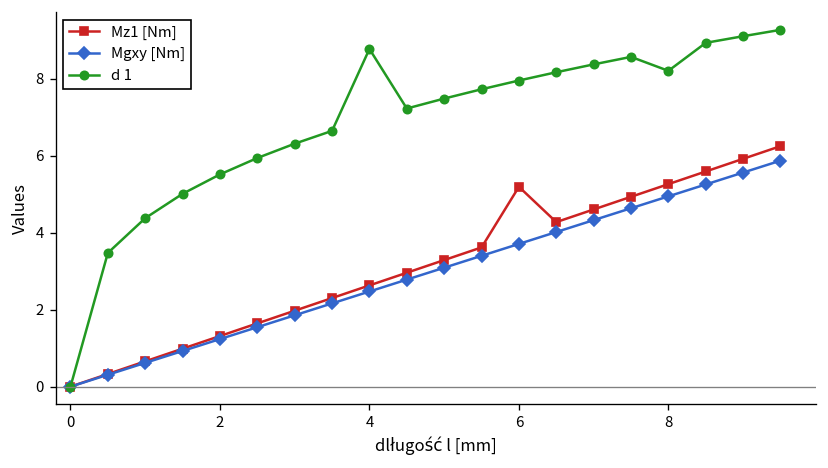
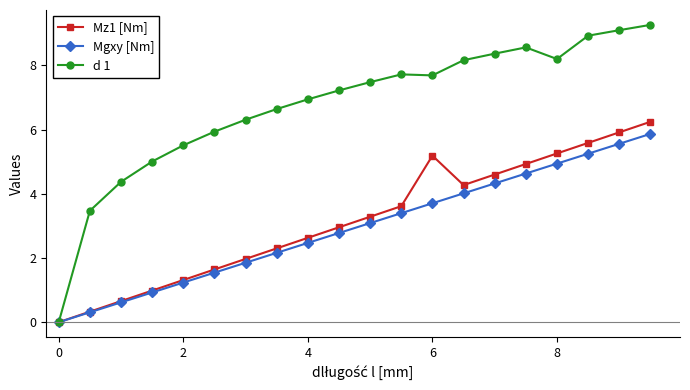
  {
    "Mz1 [Nm]": {
      "2": 1.3,
      "4": 2.6,
      "6": 5.2,
      "8": 5.3
    },
    "Mgxy [Nm]": {
      "2": 1.2,
      "4": 2.5,
      "6": 3.7,
      "8": 4.9
    },
    "d 1": {
      "2": 5.5,
-     "4": 8.8,
-     "6": 7.9,
+     "4": 6.9,
+     "6": 7.7,
      "8": 8.2
    }
  }
